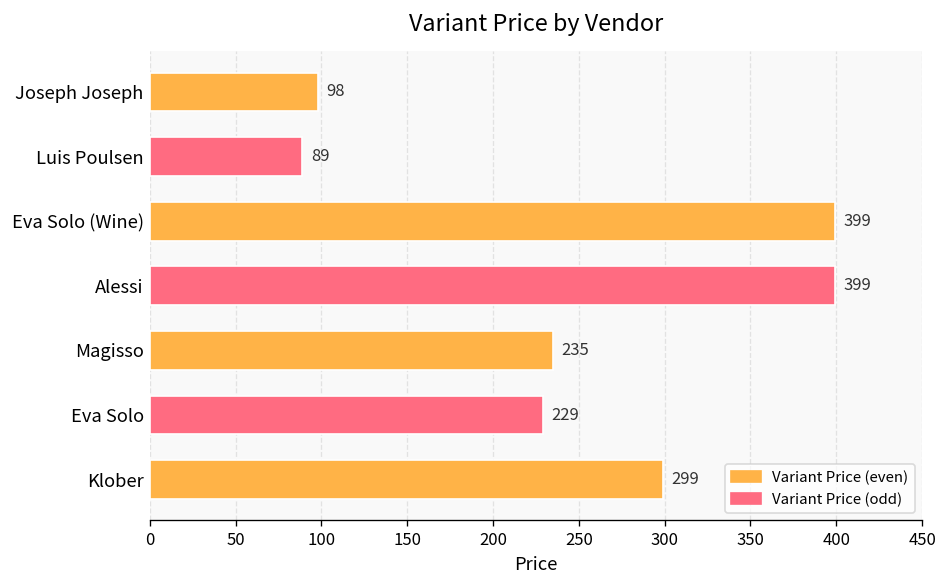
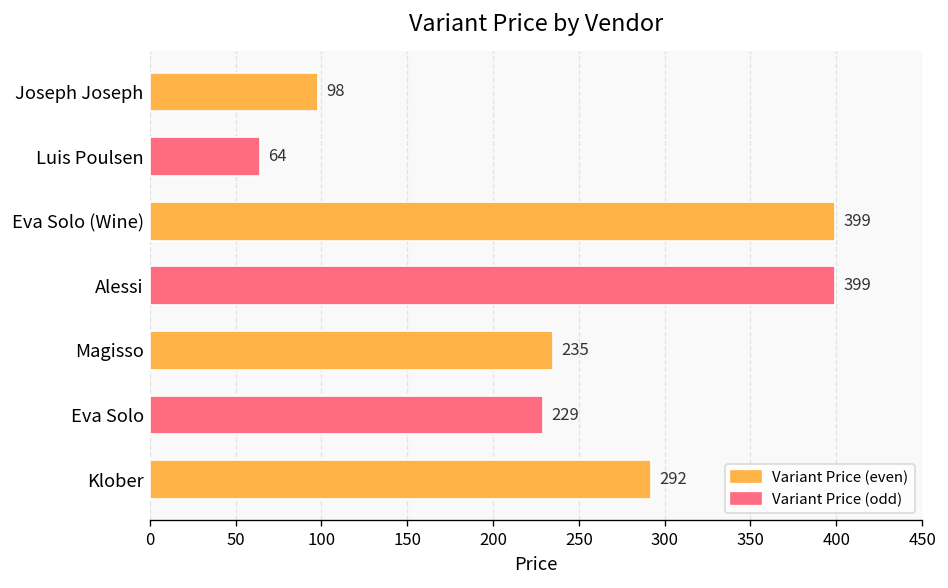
  {
    "Joseph Joseph": 98,
-   "Luis Poulsen": 89,
+   "Luis Poulsen": 64,
    "Eva Solo (Wine)": 399,
    "Alessi": 399,
    "Magisso": 235,
    "Eva Solo": 229,
-   "Klober": 299
+   "Klober": 292
  }
